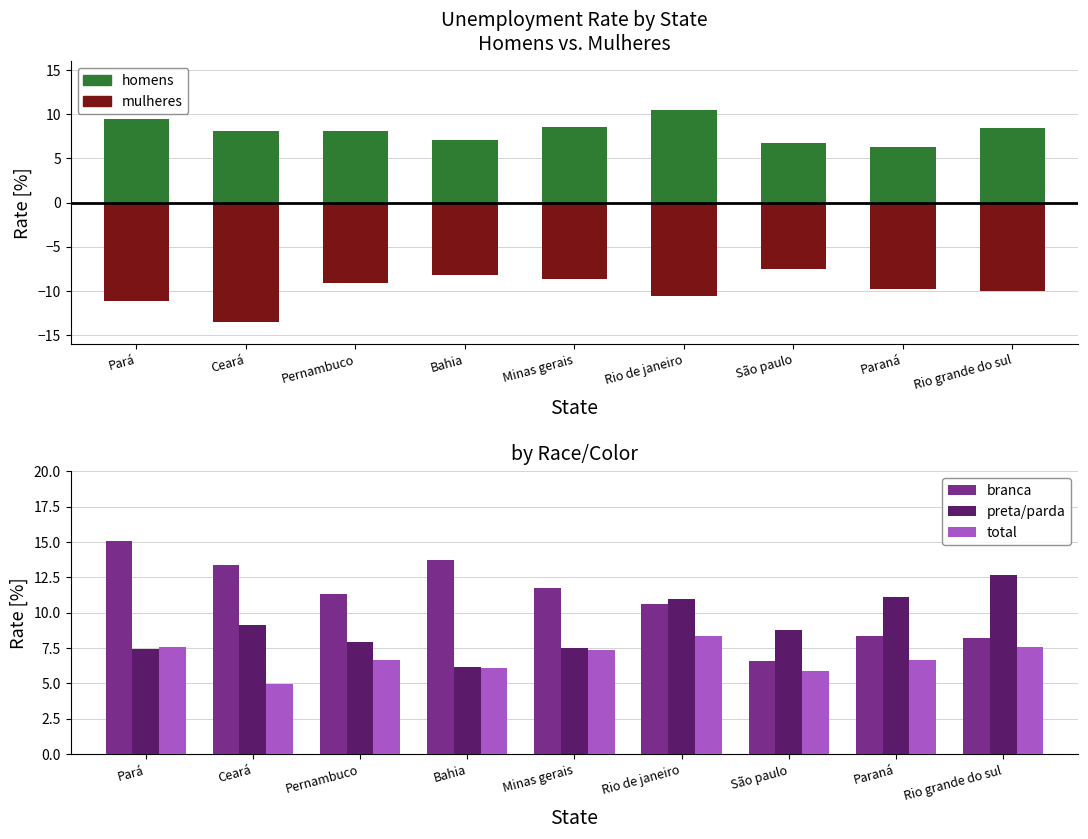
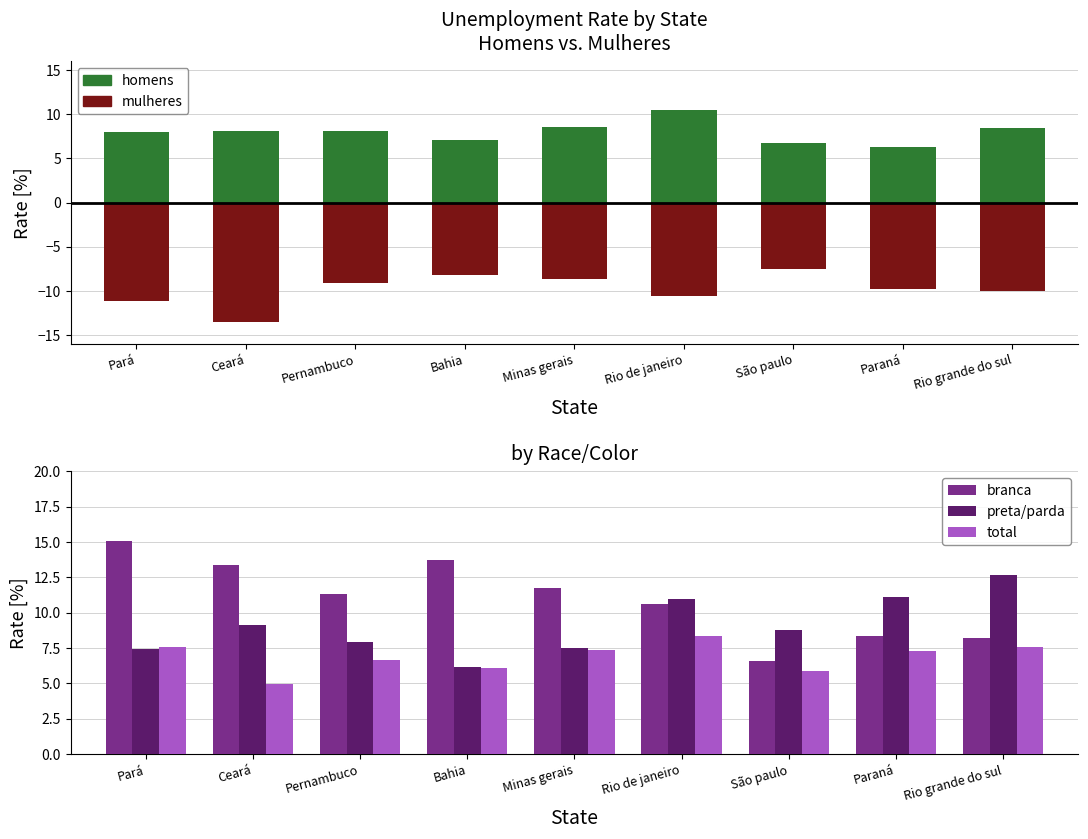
  {
    "Unemployment Rate by State Homens vs. Mulheres": {
      "homens": {
-       "Pará": 9,
+       "Pará": 8,
        "Ceará": 8,
        "Pernambuco": 8,
        "Bahia": 7,
        "Minas gerais": 9,
        "Rio de janeiro": 10,
        "São paulo": 7,
        "Paraná": 6,
        "Rio grande do sul": 8
      },
      "mulheres": {
        "Pará": -11,
        "Ceará": -14,
        "Pernambuco": -9,
        "Bahia": -8,
        "Minas gerais": -9,
        "Rio de janeiro": -11,
        "São paulo": -7,
        "Paraná": -10,
        "Rio grande do sul": -10
      }
    },
    "by Race/Color": {
      "total": {
        "Pará": 7.6,
        "Ceará": 4.9,
        "Pernambuco": 6.6,
        "Bahia": 6.1,
        "Minas gerais": 7.4,
        "Rio de janeiro": 8.3,
        "São paulo": 5.9,
-       "Paraná": 6.7,
+       "Paraná": 7.3,
        "Rio grande do sul": 7.6
      }
    }
  }
